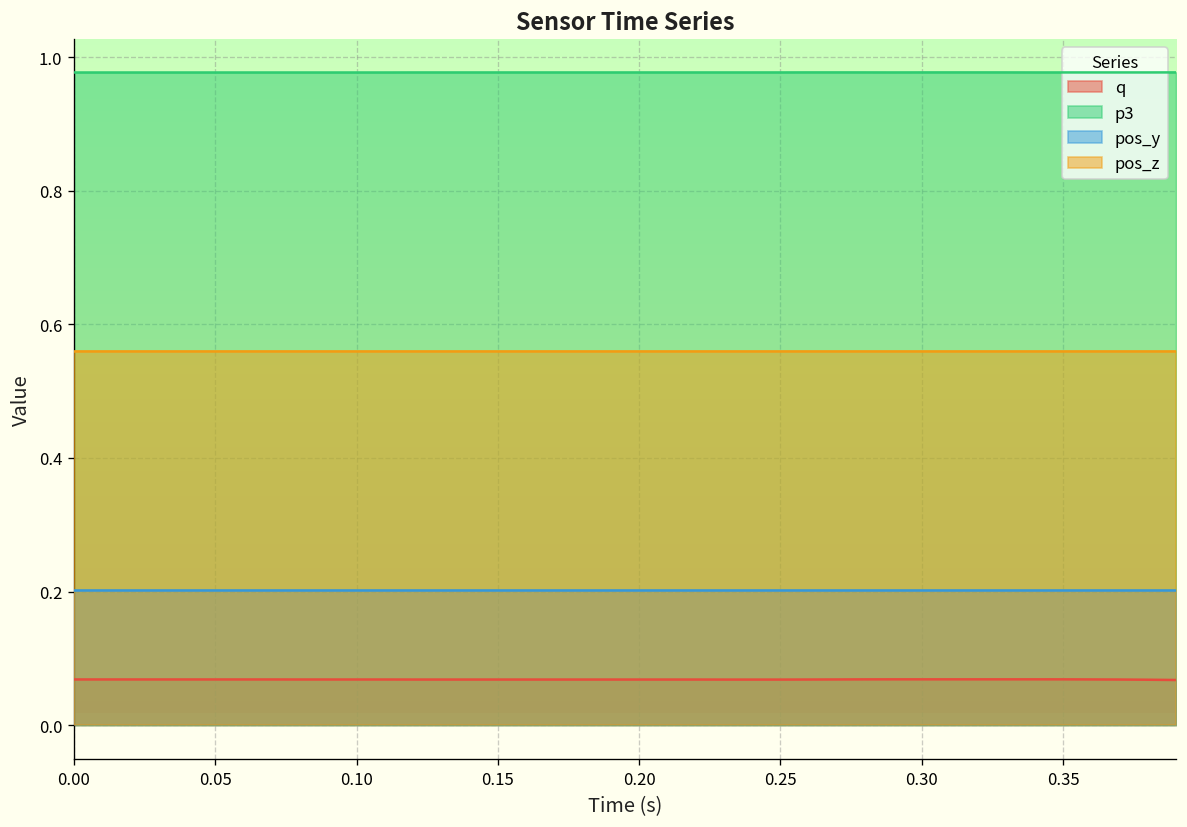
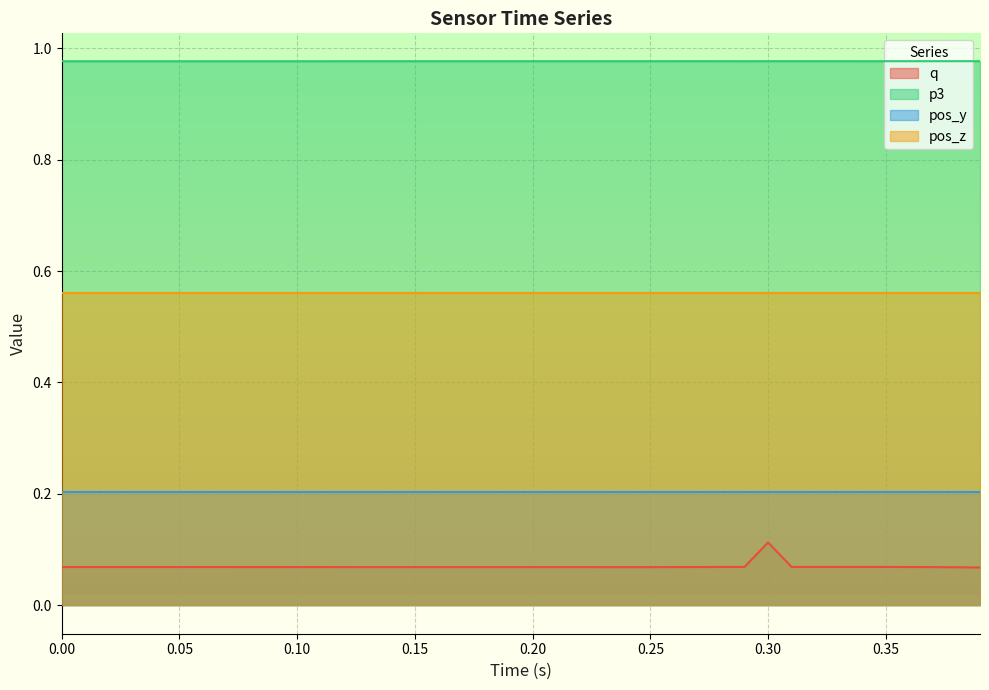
  {
    "q": {
      "0.00": 0.07,
      "0.05": 0.07,
      "0.10": 0.07,
      "0.15": 0.07,
      "0.20": 0.07,
      "0.25": 0.07,
-     "0.30": 0.07,
+     "0.30": 0.11,
      "0.35": 0.07
    },
    "p3": {
      "0.00": 0.98,
      "0.05": 0.98,
      "0.10": 0.98,
      "0.15": 0.98,
      "0.20": 0.98,
      "0.25": 0.98,
      "0.30": 0.98
    },
    "pos_y": {
      "0.00": 0.20,
      "0.05": 0.20,
      "0.10": 0.20,
      "0.15": 0.20,
      "0.20": 0.20,
      "0.25": 0.20,
      "0.30": 0.20,
      "0.35": 0.20
    },
    "pos_z": {
      "0.00": 0.56,
      "0.05": 0.56,
      "0.10": 0.56,
      "0.15": 0.56,
      "0.20": 0.56,
      "0.25": 0.56,
      "0.30": 0.56,
      "0.35": 0.56
    }
  }
